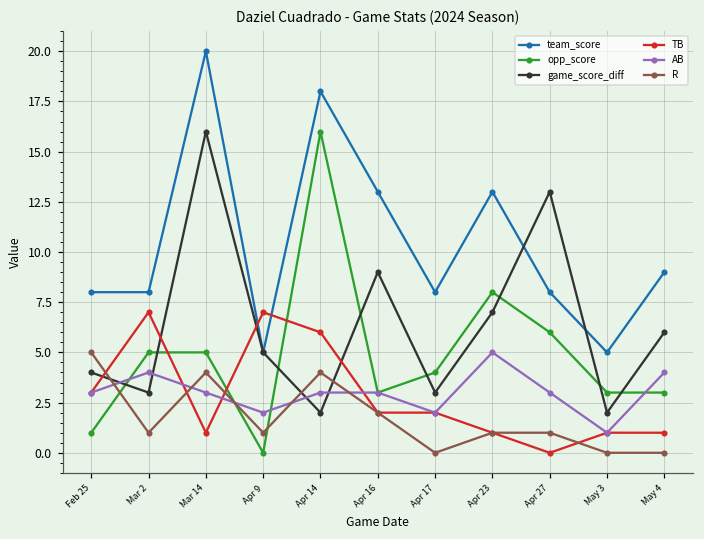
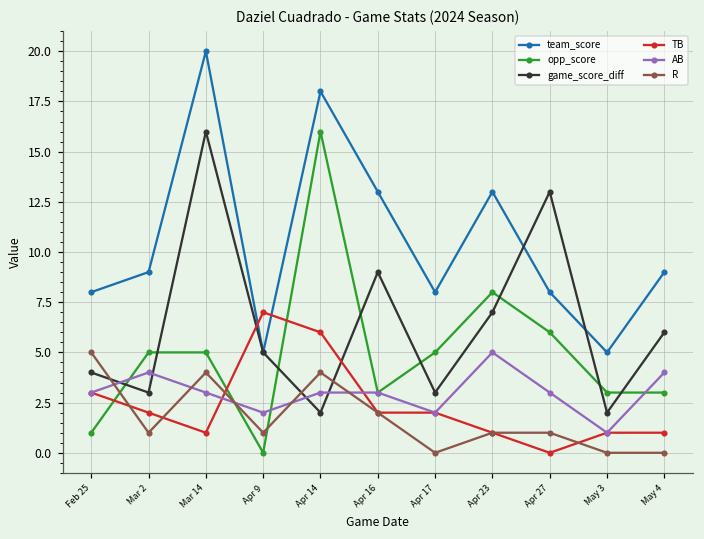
  {
    "team_score": {
      "Feb 25": 8,
-     "Mar 2": 8,
+     "Mar 2": 9,
      "Mar 14": 20,
      "Apr 14": 18,
      "Apr 16": 13,
      "Apr 17": 8,
      "Apr 23": 13,
      "Apr 27": 8,
      "May 3": 5,
      "May 4": 9
    },
    "opp_score": {
      "Feb 25": 1,
      "Mar 2": 5,
      "Mar 14": 5,
      "Apr 9": 0,
      "Apr 14": 16,
-     "Apr 17": 4,
+     "Apr 17": 5,
      "Apr 23": 8,
      "Apr 27": 6,
      "May 3": 3,
      "May 4": 3
    },
    "game_score_diff": {
      "Feb 25": 4,
      "Mar 2": 3,
      "Mar 14": 16,
      "Apr 14": 2,
      "Apr 16": 9,
      "Apr 17": 3,
      "Apr 23": 7,
      "Apr 27": 13,
      "May 3": 2,
      "May 4": 6
    },
    "TB": {
-     "Mar 2": 7,
+     "Mar 2": 2,
      "Mar 14": 1,
      "Apr 9": 7,
      "Apr 14": 6,
      "Apr 27": 0,
      "May 4": 1
    },
    "AB": {
      "Mar 2": 4,
      "Mar 14": 3,
      "Apr 9": 2,
      "Apr 14": 3,
      "Apr 23": 5,
      "Apr 27": 3,
      "May 4": 4
    },
    "R": {
      "Feb 25": 5,
      "Mar 2": 1,
      "Mar 14": 4,
      "Apr 9": 1,
      "Apr 14": 4,
      "Apr 17": 0,
      "Apr 27": 1,
      "May 3": 0,
      "May 4": 0
    }
  }
